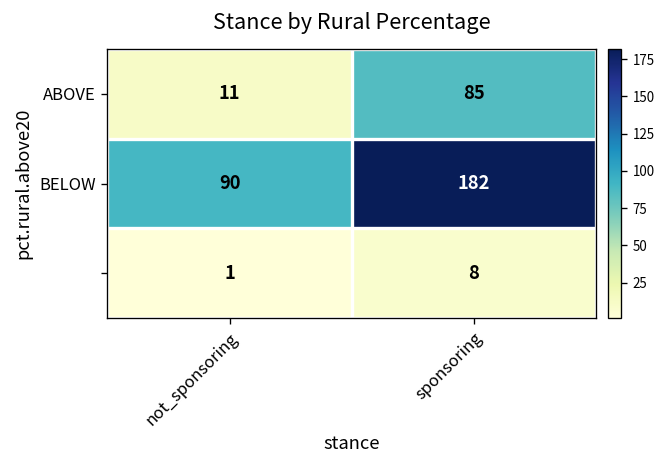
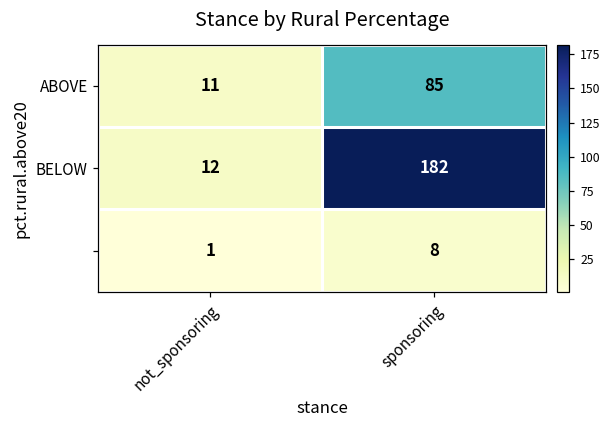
  {
    "ABOVE": {
      "not_sponsoring": 11,
      "sponsoring": 85
    },
    "BELOW": {
-     "not_sponsoring": 90,
+     "not_sponsoring": 12,
      "sponsoring": 182
    }
  }
